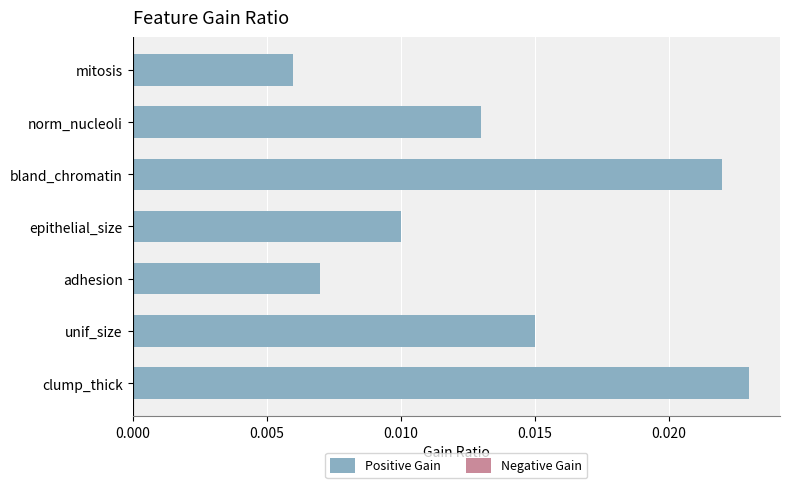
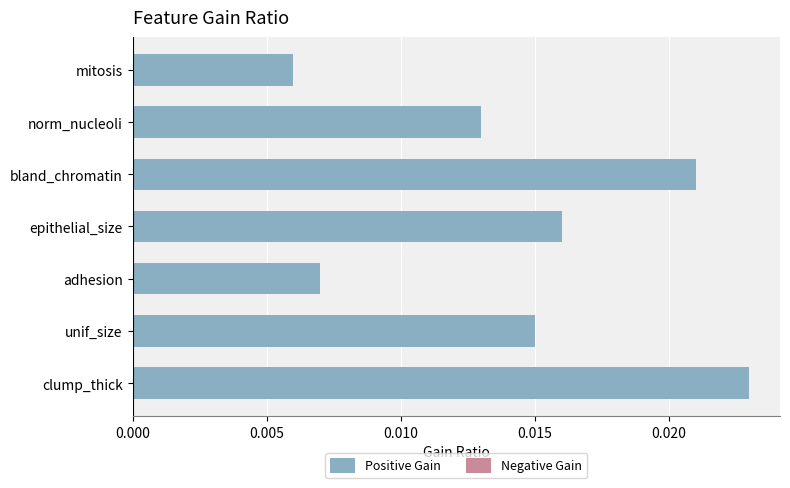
  {
    "mitosis": 0.006,
    "norm_nucleoli": 0.013,
-   "bland_chromatin": 0.022,
-   "epithelial_size": 0.010,
+   "bland_chromatin": 0.021,
+   "epithelial_size": 0.016,
    "adhesion": 0.007,
    "unif_size": 0.015,
    "clump_thick": 0.023
  }
